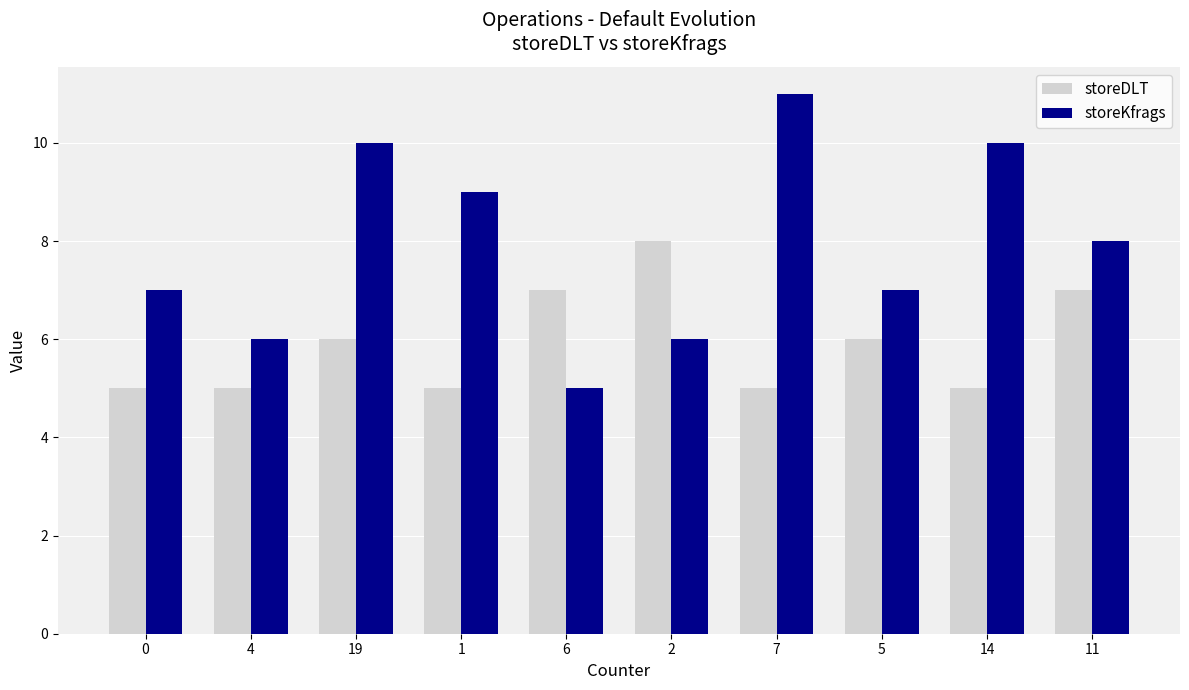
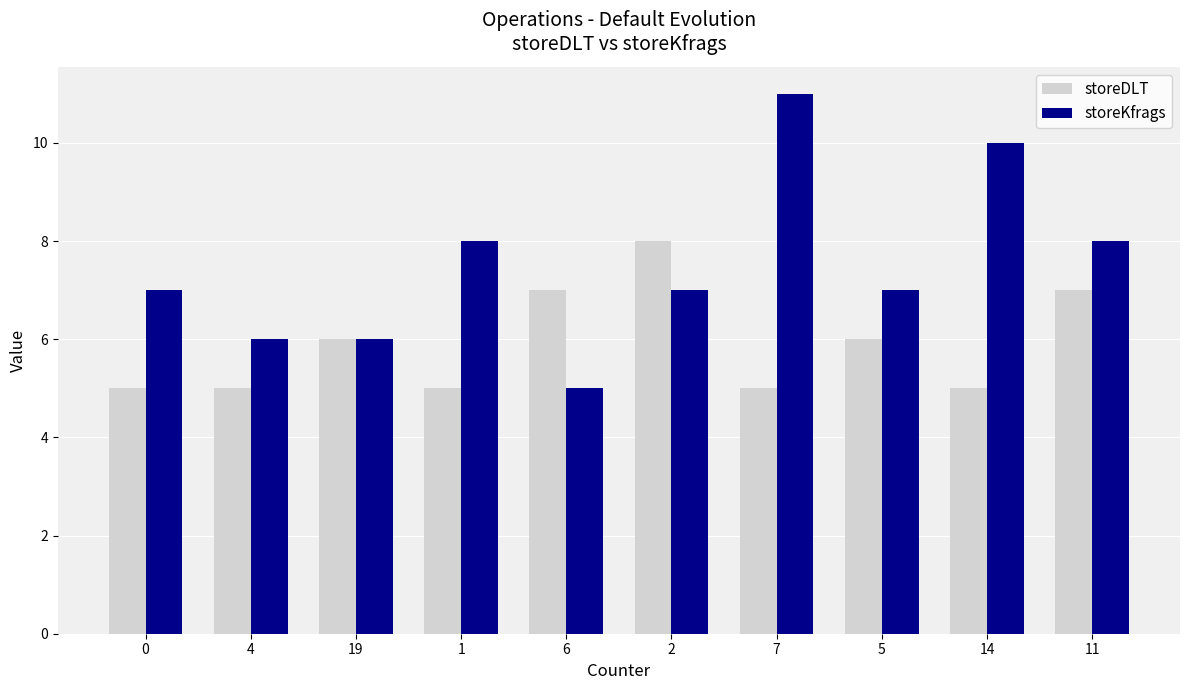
  {
    "storeDLT": {
      "0": 5,
      "4": 5,
      "19": 6,
      "1": 5,
      "6": 7,
      "2": 8,
      "7": 5,
      "5": 6,
      "14": 5,
      "11": 7
    },
    "storeKfrags": {
      "0": 7,
      "4": 6,
-     "19": 10,
-     "1": 9,
+     "19": 6,
+     "1": 8,
      "6": 5,
-     "2": 6,
+     "2": 7,
      "7": 11,
      "5": 7,
      "14": 10,
      "11": 8
    }
  }
